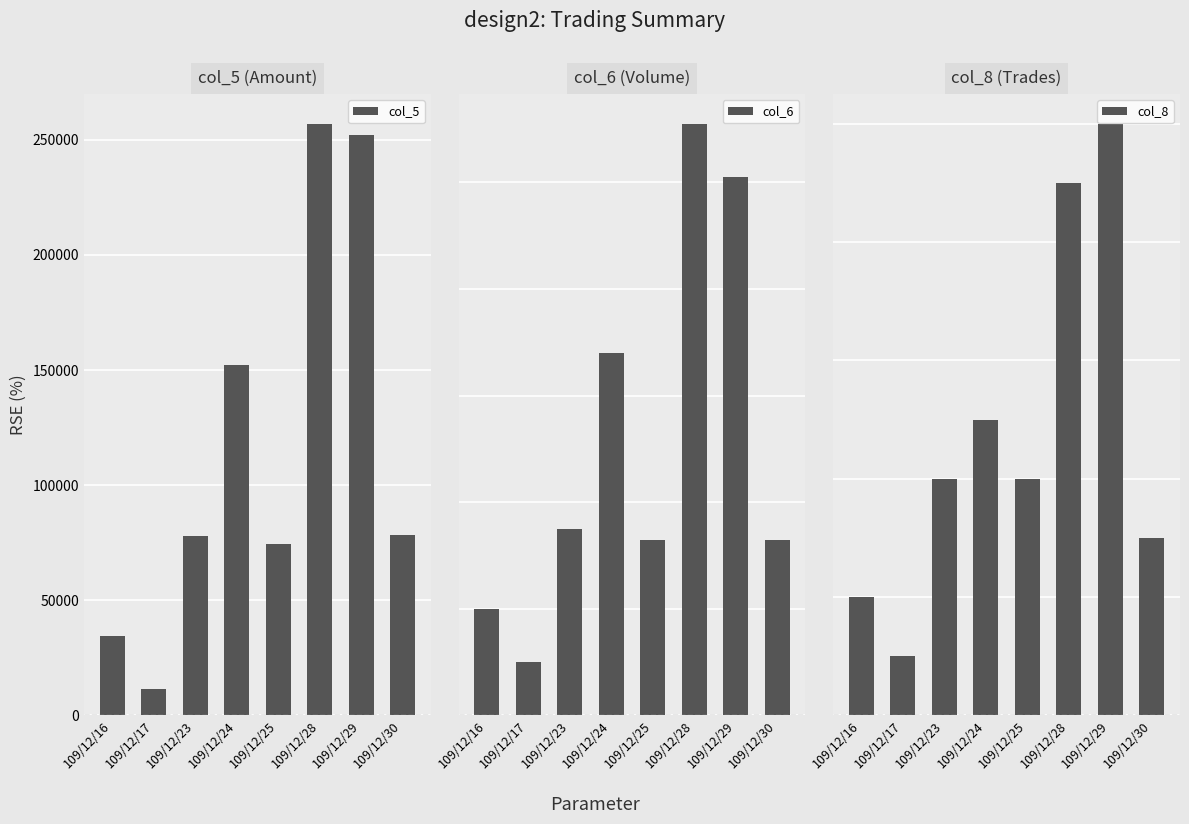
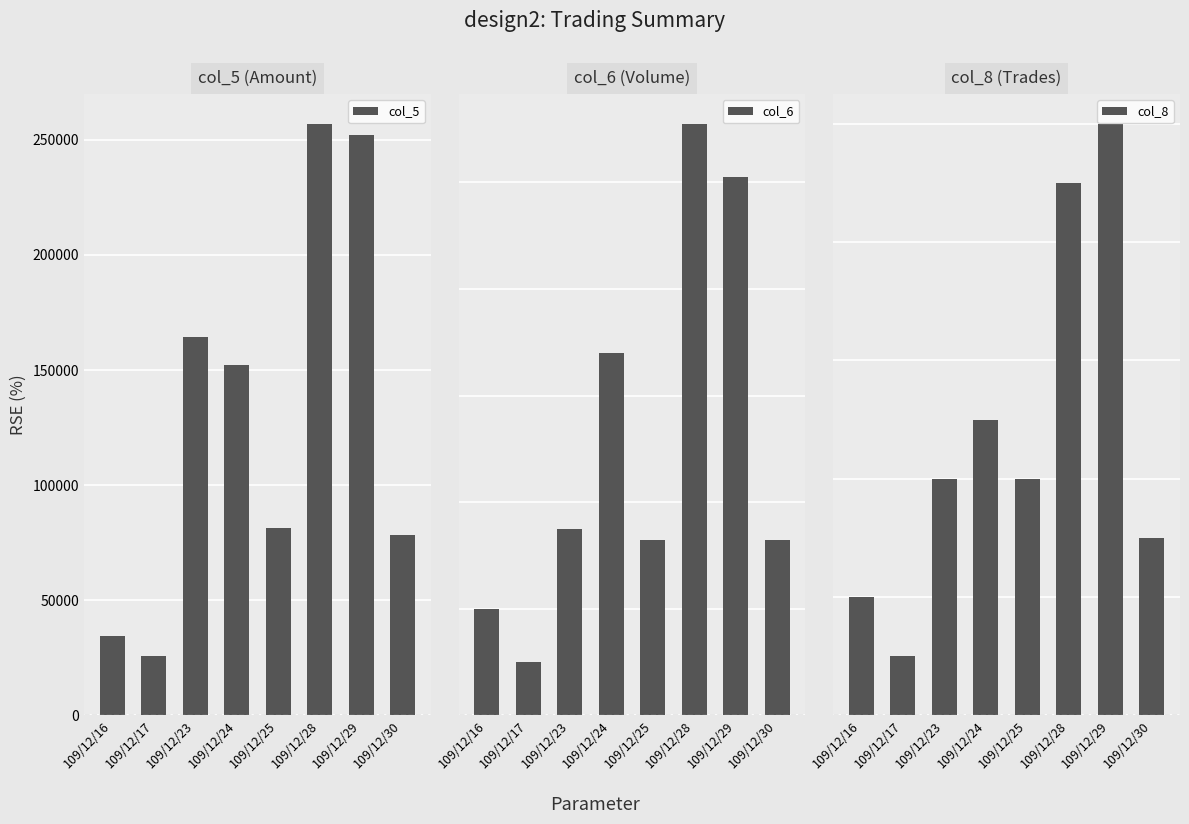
  {
    "col_5 (Amount)": {
      "109/12/16": 34000,
-     "109/12/17": 12000,
-     "109/12/23": 78000,
+     "109/12/17": 26000,
+     "109/12/23": 164000,
      "109/12/24": 152000,
-     "109/12/25": 75000,
+     "109/12/25": 82000,
      "109/12/28": 257000,
      "109/12/29": 252000,
      "109/12/30": 78000
    }
  }
